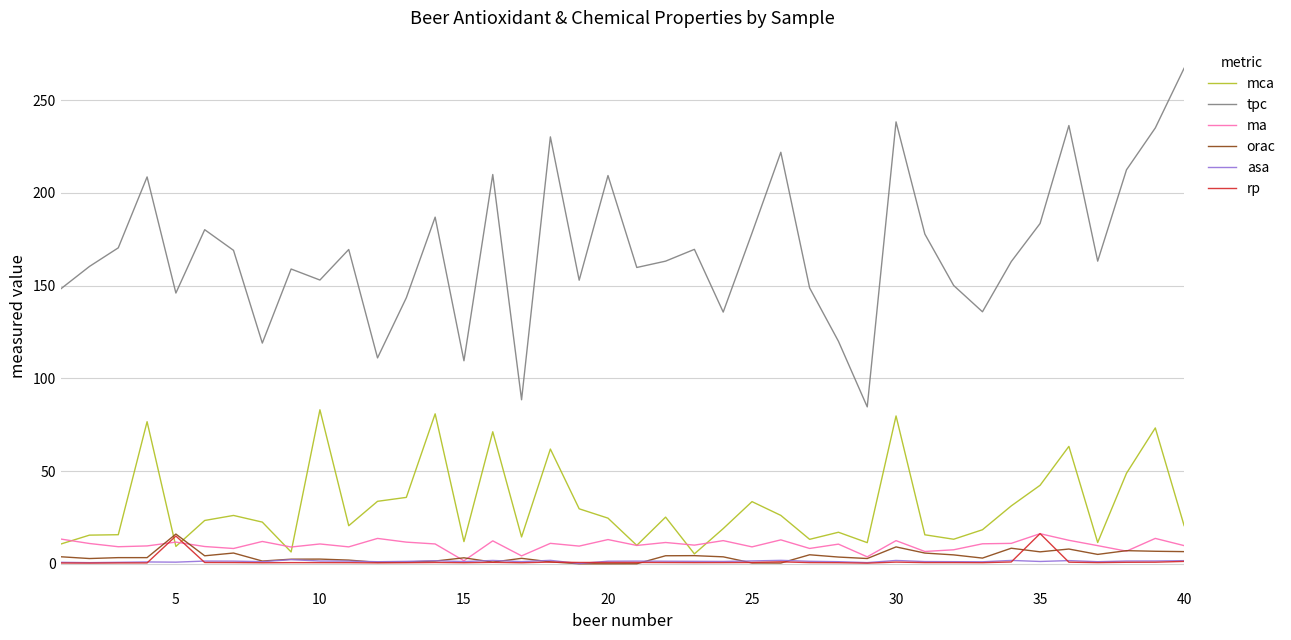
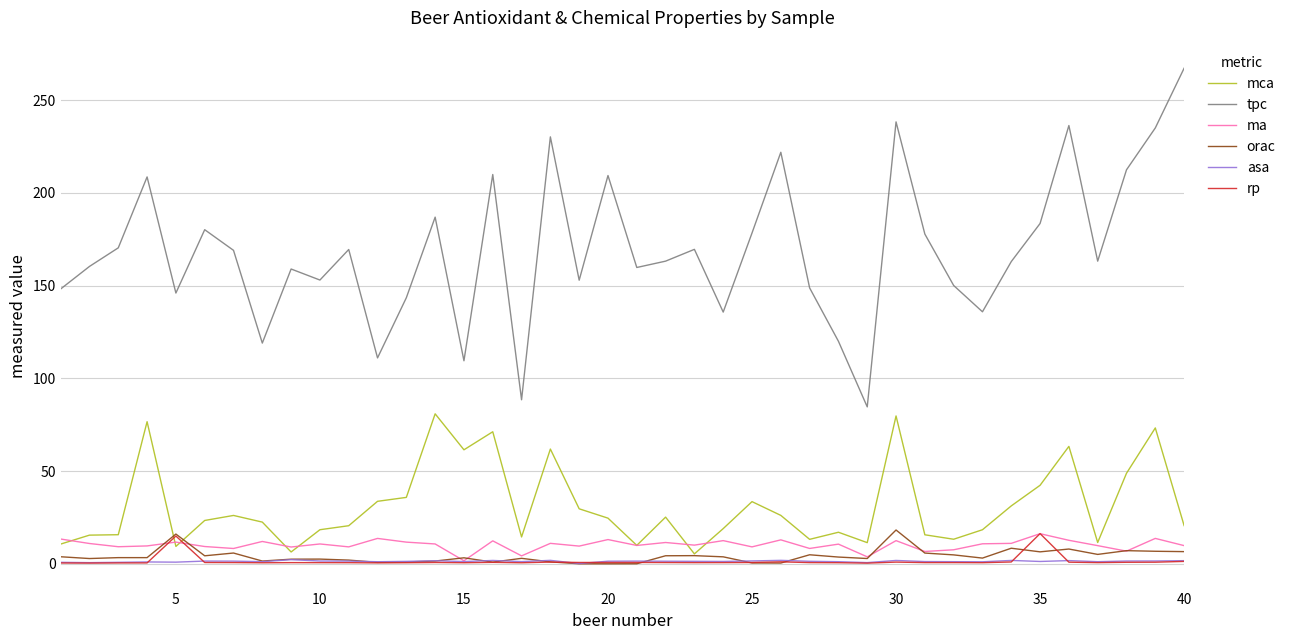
  {
    "mca": {
      "5": 9,
-     "10": 83,
-     "15": 12,
+     "10": 18,
+     "15": 61,
      "20": 25,
      "25": 34,
      "30": 80,
      "35": 42,
      "40": 21
    },
    "tpc": {
      "5": 146,
      "10": 153,
      "15": 110,
      "20": 209,
      "25": 178,
      "30": 238,
      "35": 184,
      "40": 267
    },
    "ma": {
      "5": 12,
      "10": 11,
      "20": 13,
      "25": 9,
      "30": 13,
      "40": 10
    },
    "orac": {
      "15": 3,
-     "30": 9,
+     "30": 18,
      "35": 6,
      "40": 7
    },
    "asa": {
      "5": 1,
      "35": 1
    }
  }
